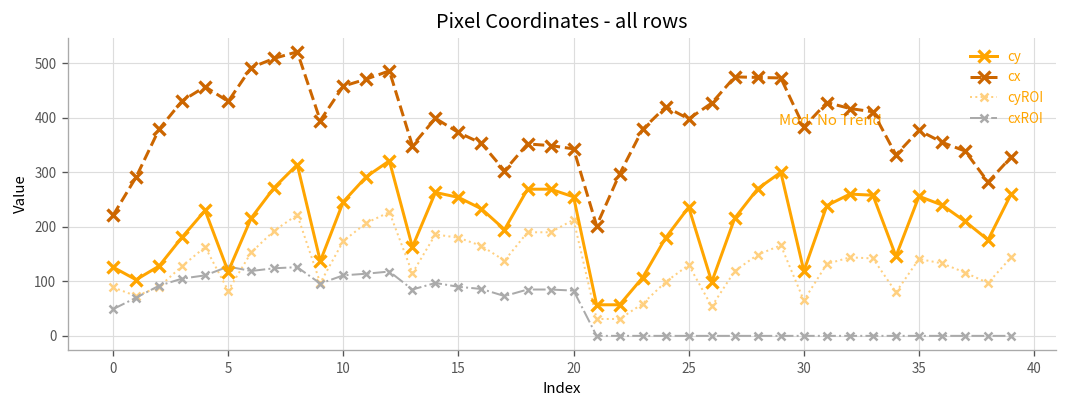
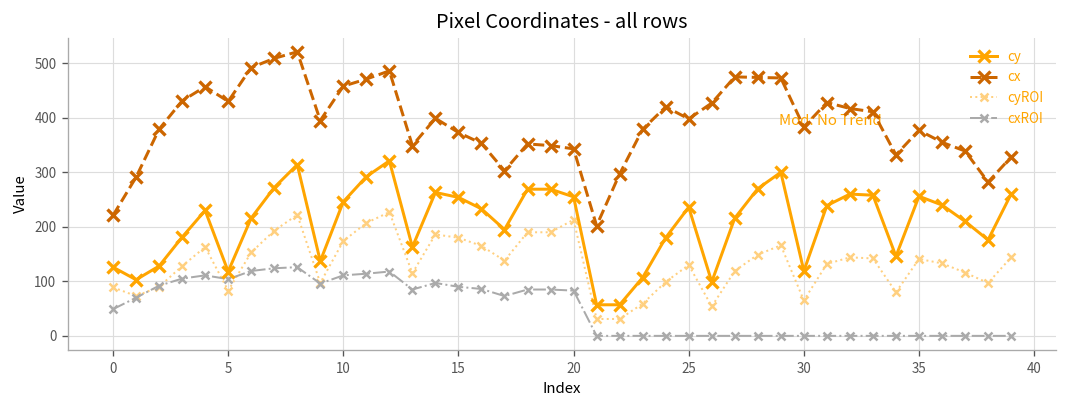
  {
    "cy": {
      "0": 130,
      "5": 120,
      "10": 250,
      "15": 250,
      "20": 260,
      "25": 240,
      "30": 120,
      "35": 260
    },
    "cx": {
      "0": 220,
      "5": 430,
      "10": 460,
      "15": 370,
      "20": 340,
      "25": 400,
      "30": 380,
      "35": 380
    },
    "cyROI": {
      "0": 90,
      "5": 80,
      "10": 170,
      "15": 180,
      "20": 210,
      "25": 130,
      "30": 70,
      "35": 140
    },
    "cxROI": {
      "0": 50,
-     "5": 130,
+     "5": 100,
      "10": 110,
      "15": 90,
      "20": 80,
      "25": 0,
      "30": 0,
      "35": 0
    }
  }
